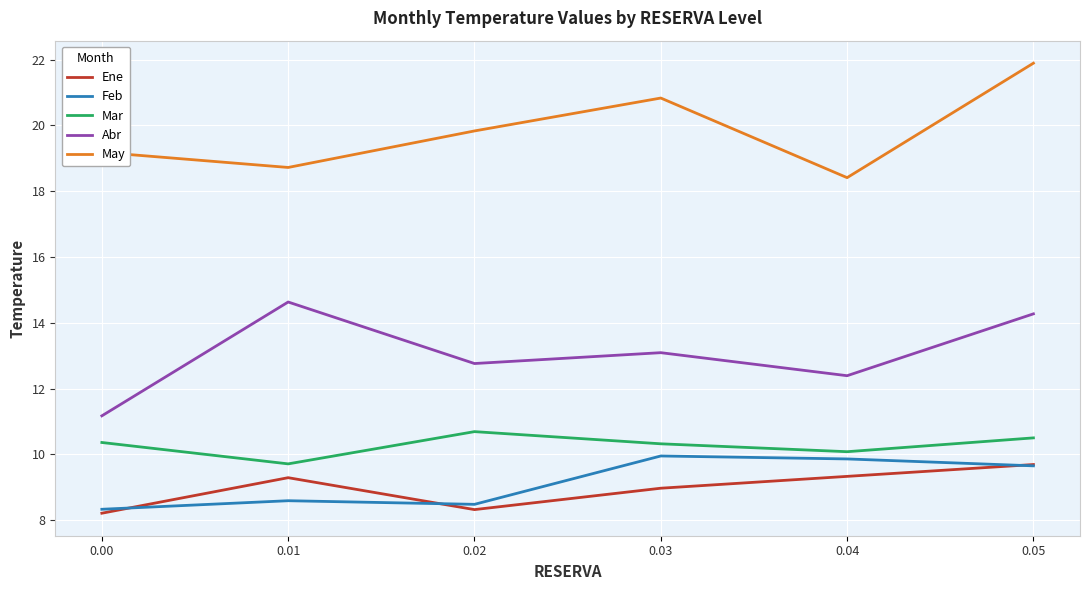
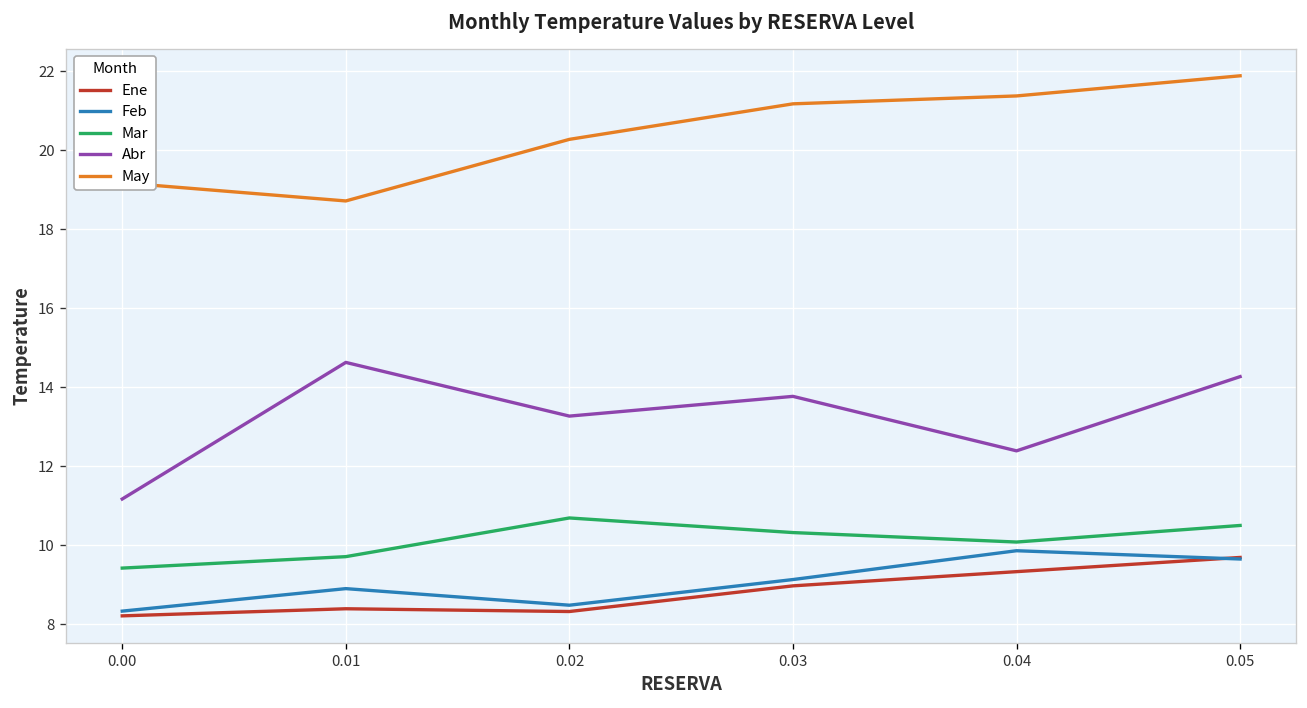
  {
    "Ene": {
      "0.00": 8.2,
-     "0.01": 9.3,
+     "0.01": 8.4,
      "0.02": 8.3,
      "0.03": 9.0,
      "0.04": 9.3
    },
    "Feb": {
      "0.00": 8.3,
-     "0.01": 8.6,
+     "0.01": 8.9,
      "0.02": 8.5,
-     "0.03": 10.0,
+     "0.03": 9.1,
      "0.04": 9.9
    },
    "Mar": {
-     "0.00": 10.4,
+     "0.00": 9.4,
      "0.01": 9.7,
      "0.02": 10.7,
      "0.03": 10.3,
      "0.04": 10.1,
      "0.05": 10.5
    },
    "Abr": {
      "0.00": 11.2,
      "0.01": 14.6,
-     "0.02": 12.8,
-     "0.03": 13.1,
+     "0.02": 13.3,
+     "0.03": 13.8,
      "0.04": 12.4,
      "0.05": 14.3
    },
    "May": {
      "0.01": 18.7,
-     "0.02": 19.8,
-     "0.03": 20.8,
-     "0.04": 18.4,
+     "0.02": 20.3,
+     "0.03": 21.2,
+     "0.04": 21.4,
      "0.05": 21.9
    }
  }
